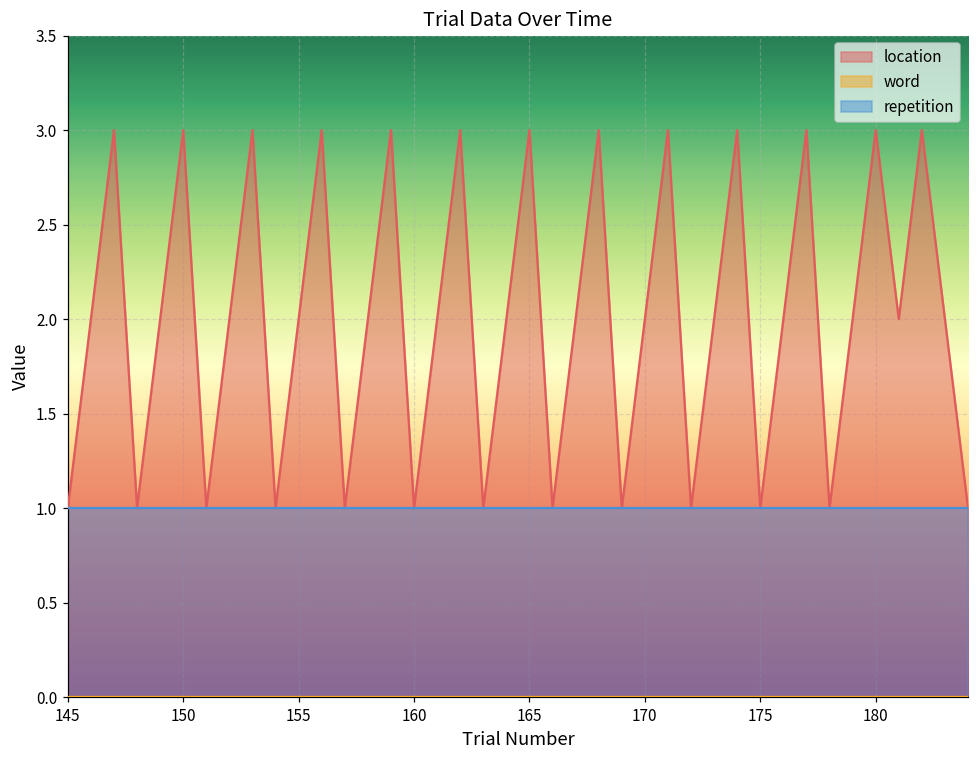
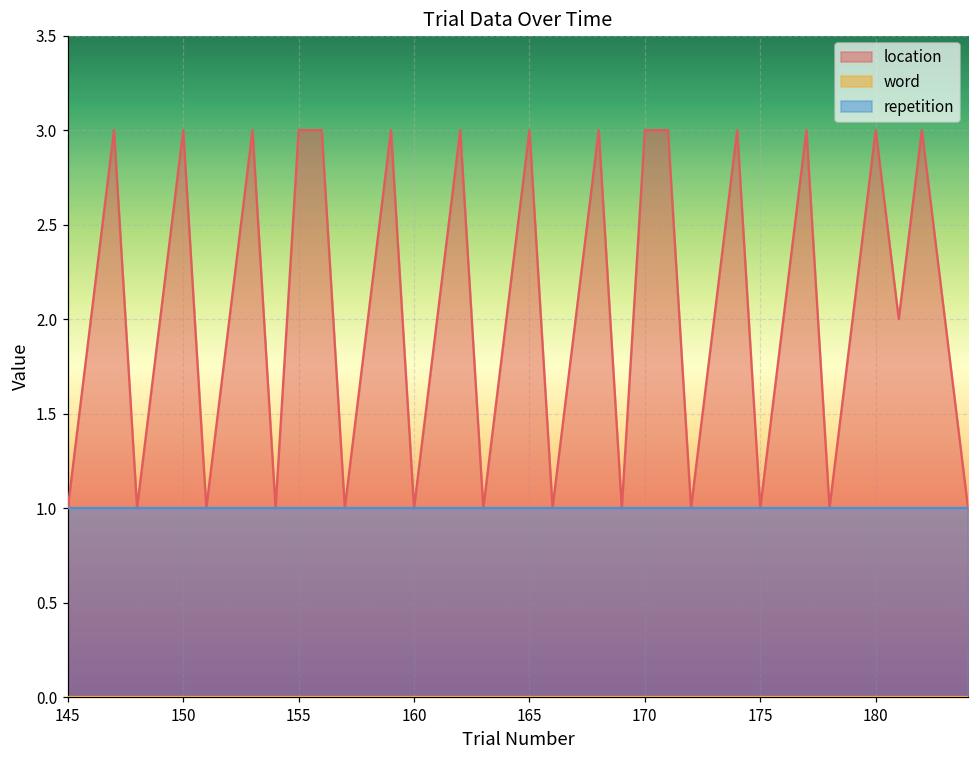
  {
    "location": {
      "150": 3,
-     "155": 2,
+     "155": 3,
      "165": 3,
-     "170": 2,
+     "170": 3,
      "180": 3
    },
    "word": {
      "145": 0,
      "150": 0,
      "155": 0,
      "160": 0,
      "165": 0,
      "170": 0,
      "175": 0,
      "180": 0
    },
    "repetition": {
      "150": 1,
      "155": 1,
      "165": 1,
      "170": 1,
      "180": 1
    }
  }
